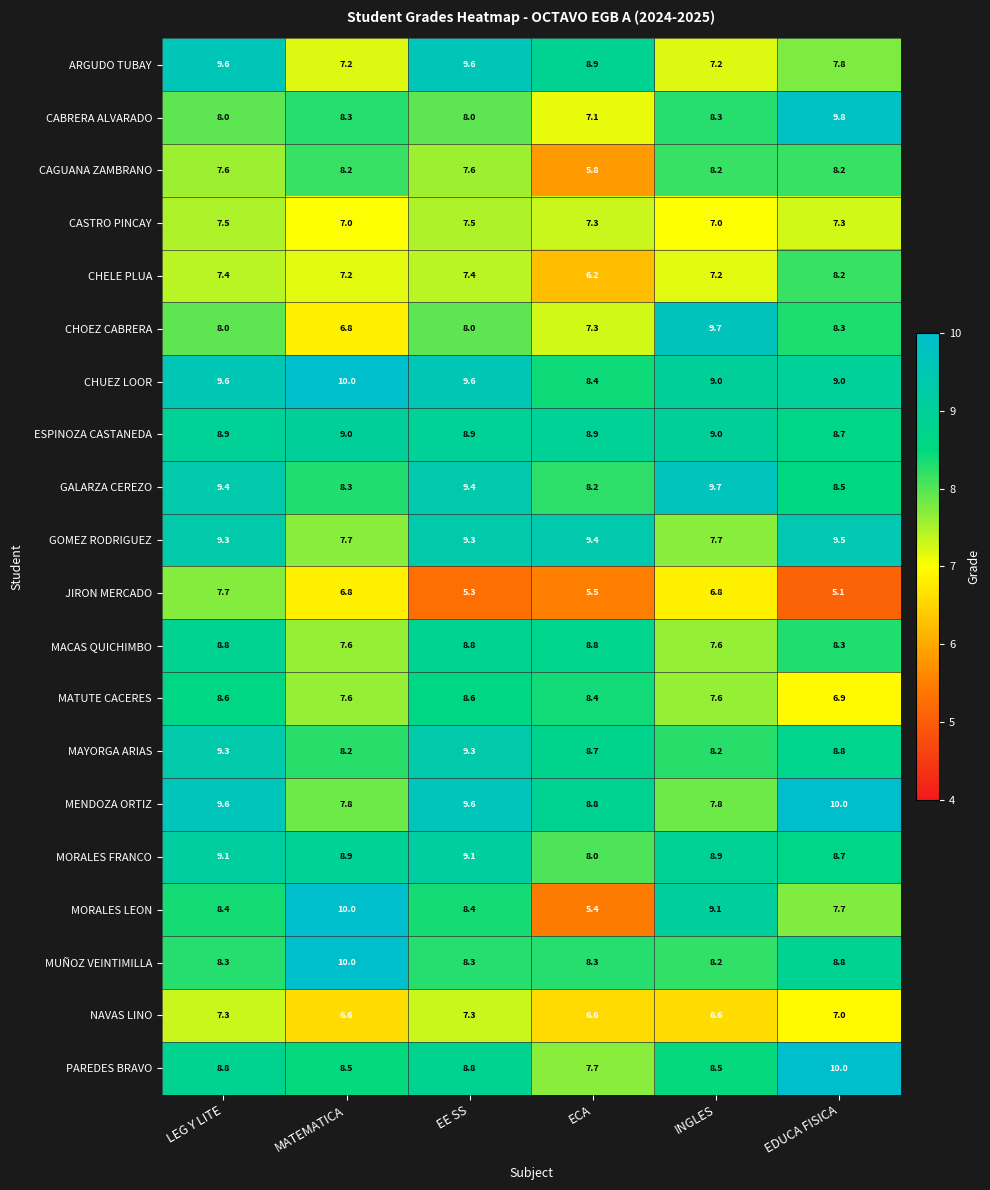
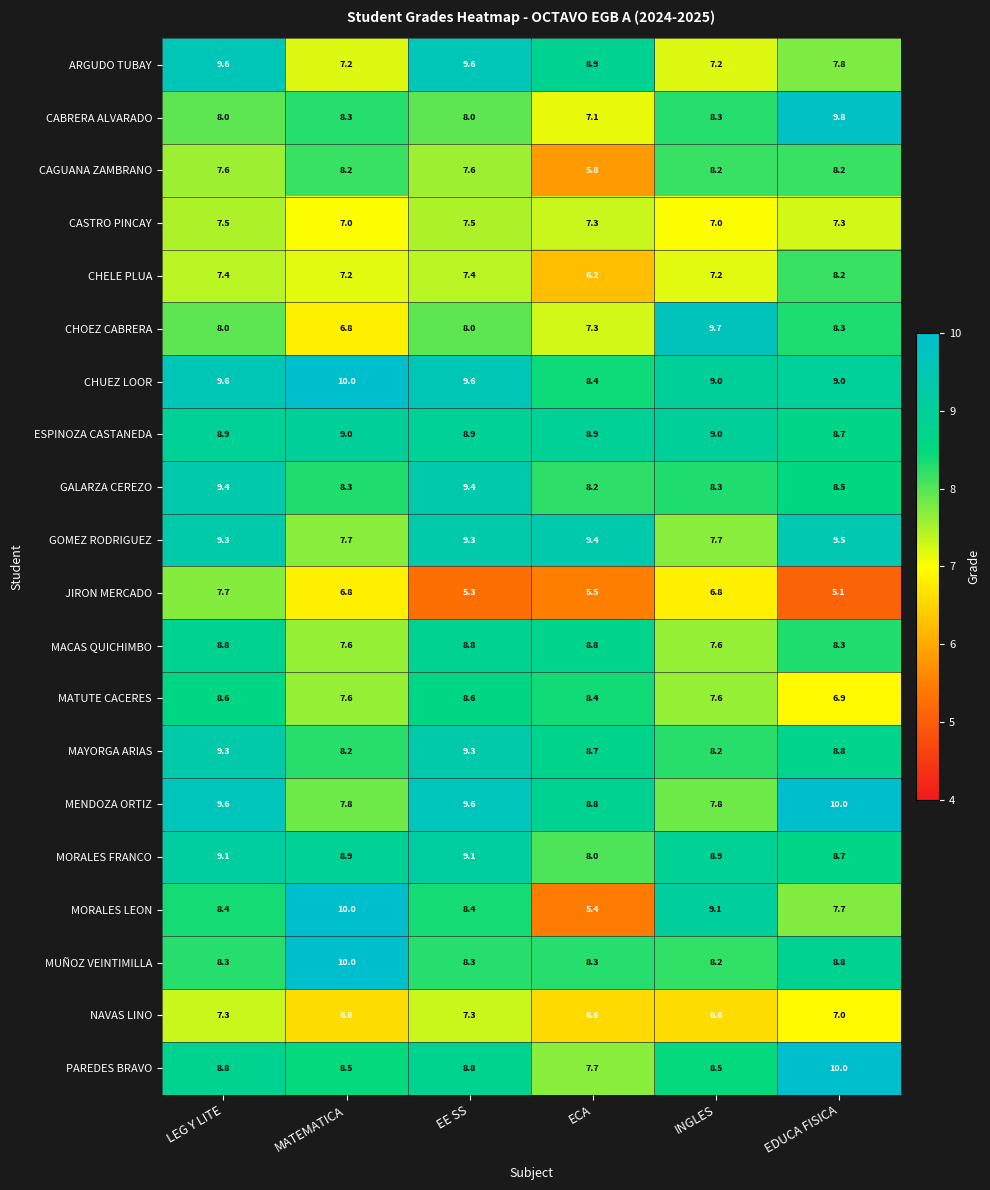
  {
    "ARGUDO TUBAY": {
      "LEG Y LITE": 9.6,
      "MATEMATICA": 7.2,
      "EE SS": 9.6,
      "ECA": 8.9,
      "INGLES": 7.2,
      "EDUCA FISICA": 7.8
    },
    "CABRERA ALVARADO": {
      "LEG Y LITE": 8.0,
      "MATEMATICA": 8.3,
      "EE SS": 8.0,
      "ECA": 7.1,
      "INGLES": 8.3,
      "EDUCA FISICA": 9.8
    },
    "CAGUANA ZAMBRANO": {
      "LEG Y LITE": 7.6,
      "MATEMATICA": 8.2,
      "EE SS": 7.6,
      "ECA": 5.8,
      "INGLES": 8.2,
      "EDUCA FISICA": 8.2
    },
    "CASTRO PINCAY": {
      "LEG Y LITE": 7.5,
      "MATEMATICA": 7.0,
      "EE SS": 7.5,
      "ECA": 7.3,
      "INGLES": 7.0,
      "EDUCA FISICA": 7.3
    },
    "CHELE PLUA": {
      "LEG Y LITE": 7.4,
      "MATEMATICA": 7.2,
      "EE SS": 7.4,
      "ECA": 6.2,
      "INGLES": 7.2,
      "EDUCA FISICA": 8.2
    },
    "CHOEZ CABRERA": {
      "LEG Y LITE": 8.0,
      "MATEMATICA": 6.8,
      "EE SS": 8.0,
      "ECA": 7.3,
      "INGLES": 9.7,
      "EDUCA FISICA": 8.3
    },
    "CHUEZ LOOR": {
      "LEG Y LITE": 9.6,
      "MATEMATICA": 10.0,
      "EE SS": 9.6,
      "ECA": 8.4,
      "INGLES": 9.0,
      "EDUCA FISICA": 9.0
    },
    "ESPINOZA CASTANEDA": {
      "LEG Y LITE": 8.9,
      "MATEMATICA": 9.0,
      "EE SS": 8.9,
      "ECA": 8.9,
      "INGLES": 9.0,
      "EDUCA FISICA": 8.7
    },
    "GALARZA CEREZO": {
      "LEG Y LITE": 9.4,
      "MATEMATICA": 8.3,
      "EE SS": 9.4,
      "ECA": 8.2,
-     "INGLES": 9.7,
+     "INGLES": 8.3,
      "EDUCA FISICA": 8.5
    },
    "GOMEZ RODRIGUEZ": {
      "LEG Y LITE": 9.3,
      "MATEMATICA": 7.7,
      "EE SS": 9.3,
      "ECA": 9.4,
      "INGLES": 7.7,
      "EDUCA FISICA": 9.5
    },
    "JIRON MERCADO": {
      "LEG Y LITE": 7.7,
      "MATEMATICA": 6.8,
      "EE SS": 5.3,
      "ECA": 5.5,
      "INGLES": 6.8,
      "EDUCA FISICA": 5.1
    },
    "MACAS QUICHIMBO": {
      "LEG Y LITE": 8.8,
      "MATEMATICA": 7.6,
      "EE SS": 8.8,
      "ECA": 8.8,
      "INGLES": 7.6,
      "EDUCA FISICA": 8.3
    },
    "MATUTE CACERES": {
      "LEG Y LITE": 8.6,
      "MATEMATICA": 7.6,
      "EE SS": 8.6,
      "ECA": 8.4,
      "INGLES": 7.6,
      "EDUCA FISICA": 6.9
    },
    "MAYORGA ARIAS": {
      "LEG Y LITE": 9.3,
      "MATEMATICA": 8.2,
      "EE SS": 9.3,
      "ECA": 8.7,
      "INGLES": 8.2,
      "EDUCA FISICA": 8.8
    },
    "MENDOZA ORTIZ": {
      "LEG Y LITE": 9.6,
      "MATEMATICA": 7.8,
      "EE SS": 9.6,
      "ECA": 8.8,
      "INGLES": 7.8,
      "EDUCA FISICA": 10.0
    },
    "MORALES FRANCO": {
      "LEG Y LITE": 9.1,
      "MATEMATICA": 8.9,
      "EE SS": 9.1,
      "ECA": 8.0,
      "INGLES": 8.9,
      "EDUCA FISICA": 8.7
    },
    "MORALES LEON": {
      "LEG Y LITE": 8.4,
      "MATEMATICA": 10.0,
      "EE SS": 8.4,
      "ECA": 5.4,
      "INGLES": 9.1,
      "EDUCA FISICA": 7.7
    },
    "MUÑOZ VEINTIMILLA": {
      "LEG Y LITE": 8.3,
      "MATEMATICA": 10.0,
      "EE SS": 8.3,
      "ECA": 8.3,
      "INGLES": 8.2,
      "EDUCA FISICA": 8.8
    },
    "NAVAS LINO": {
      "LEG Y LITE": 7.3,
      "MATEMATICA": 6.6,
      "EE SS": 7.3,
      "ECA": 6.6,
      "INGLES": 6.6,
      "EDUCA FISICA": 7.0
    },
    "PAREDES BRAVO": {
      "LEG Y LITE": 8.8,
      "MATEMATICA": 8.5,
      "EE SS": 8.8,
      "ECA": 7.7,
      "INGLES": 8.5,
      "EDUCA FISICA": 10.0
    }
  }
